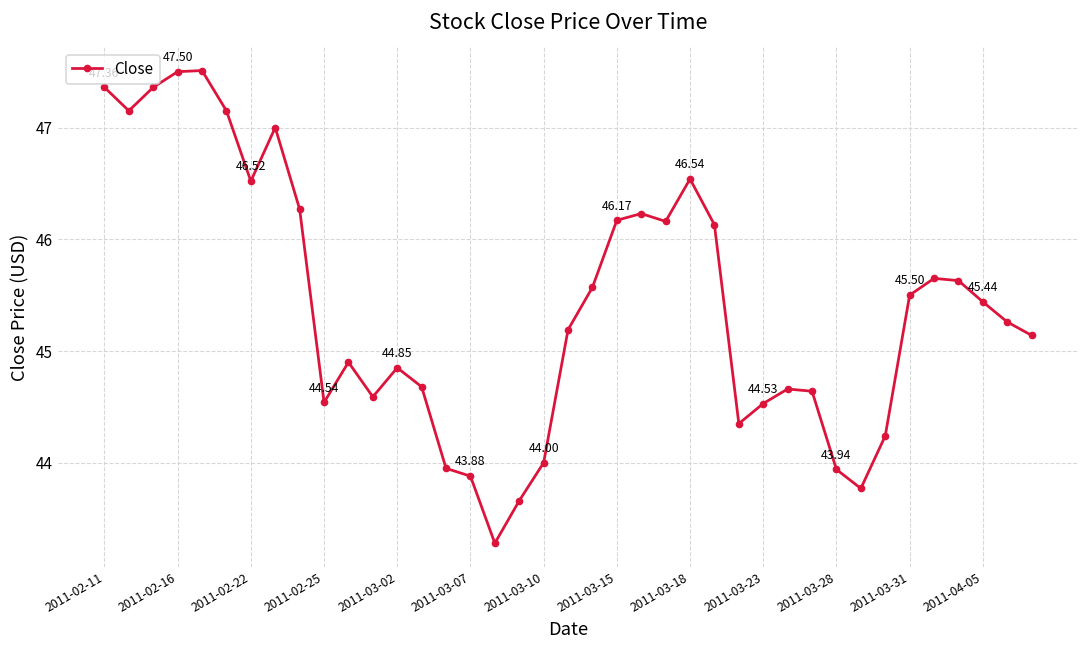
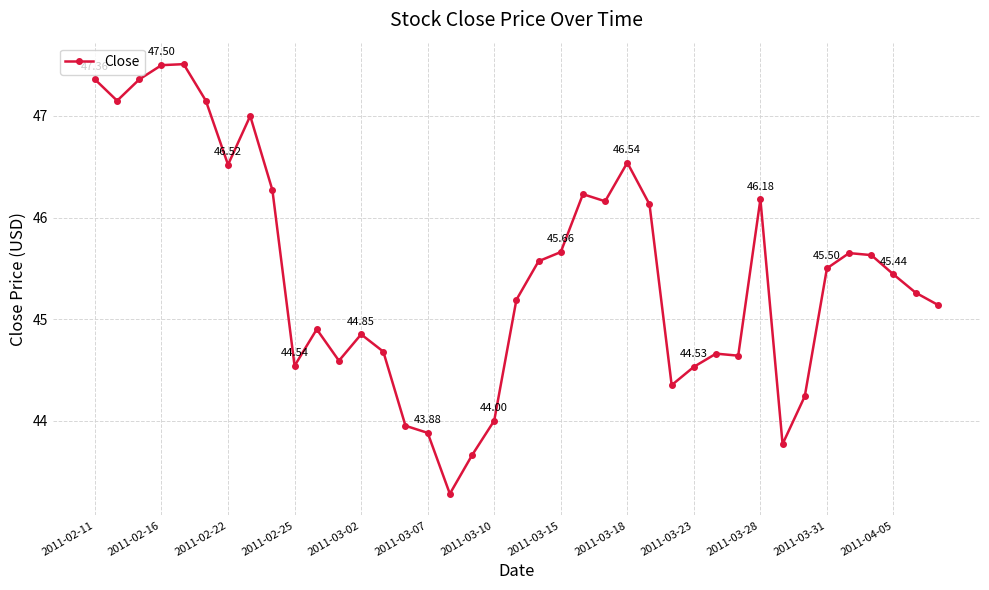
  {
    "2011-02-16": 47.50,
    "2011-02-22": 46.52,
    "2011-02-25": 44.54,
    "2011-03-02": 44.85,
    "2011-03-07": 43.88,
    "2011-03-10": 44.00,
-   "2011-03-15": 46.17,
+   "2011-03-15": 45.66,
    "2011-03-18": 46.54,
    "2011-03-23": 44.53,
-   "2011-03-28": 43.94,
+   "2011-03-28": 46.18,
    "2011-03-31": 45.50,
    "2011-04-05": 45.44
  }
